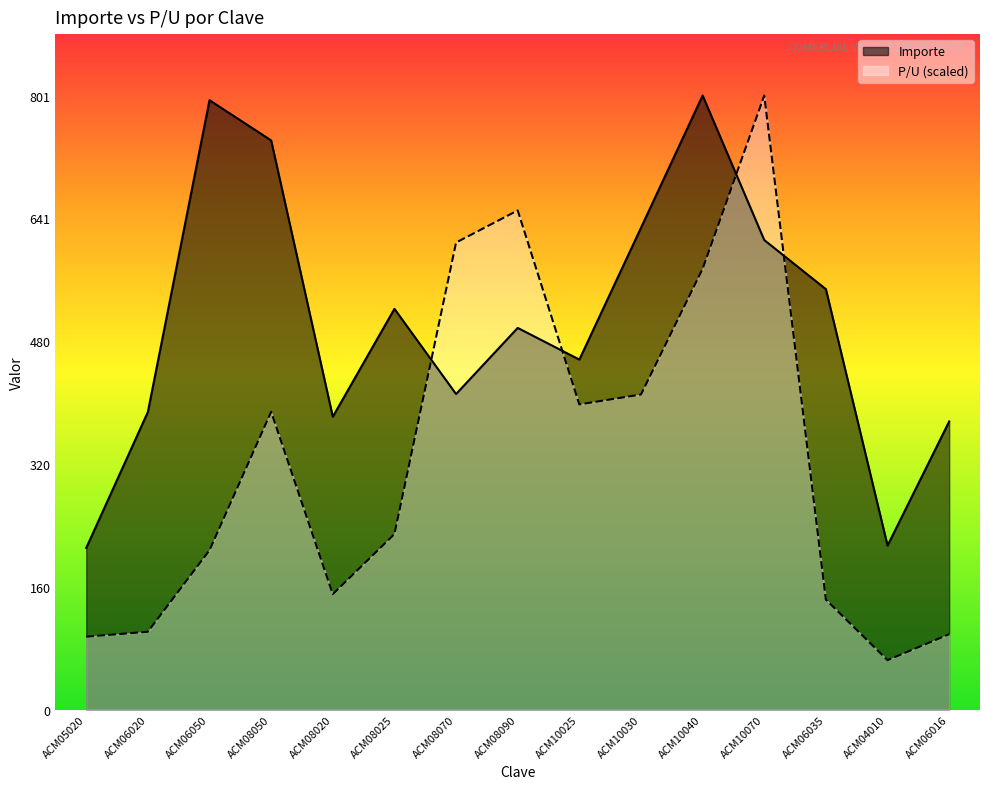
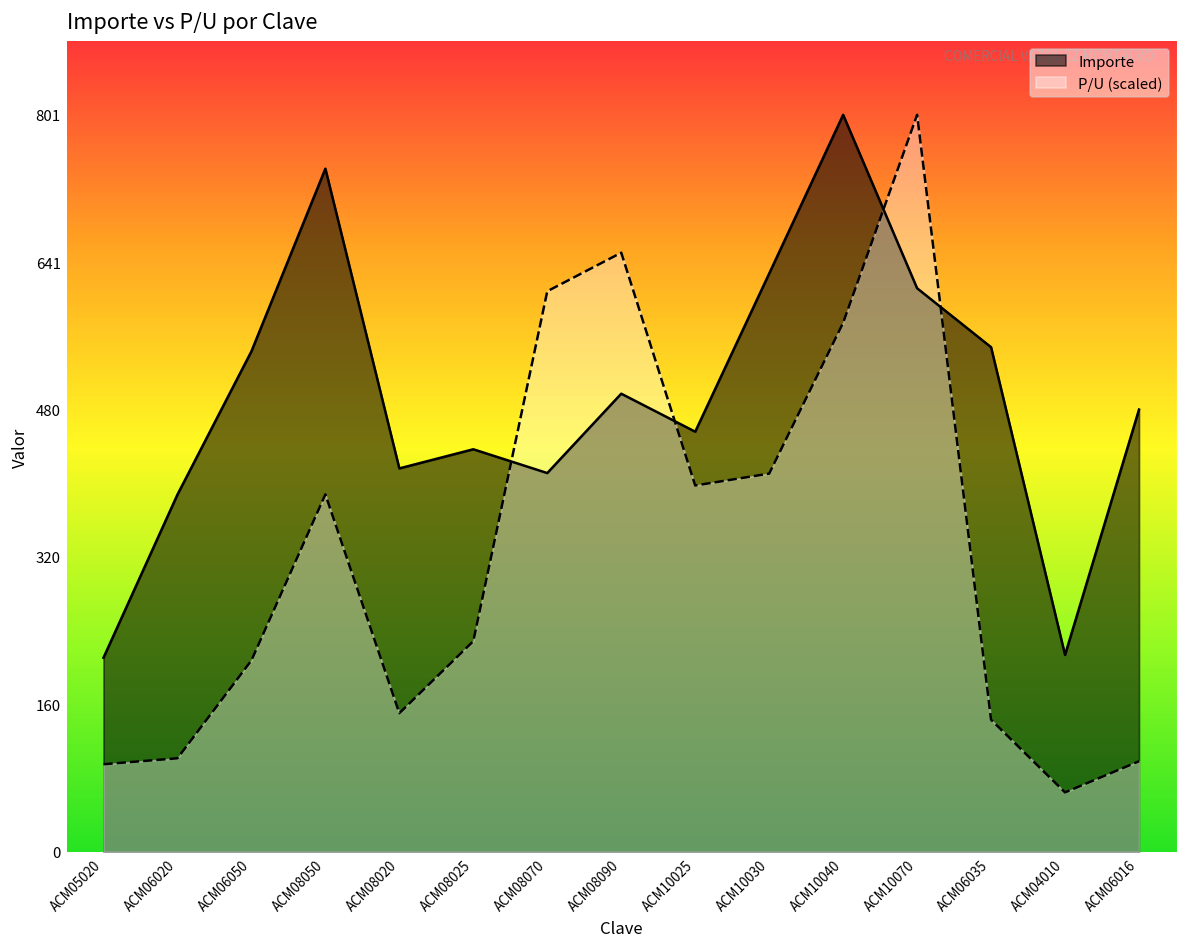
  {
    "Importe": {
      "ACM05020": 210,
      "ACM06020": 390,
-     "ACM06050": 790,
+     "ACM06050": 540,
      "ACM08050": 740,
-     "ACM08020": 380,
-     "ACM08025": 520,
+     "ACM08020": 420,
+     "ACM08025": 440,
      "ACM08070": 410,
      "ACM08090": 500,
      "ACM10025": 460,
      "ACM10030": 630,
      "ACM10040": 800,
      "ACM10070": 610,
      "ACM06035": 550,
      "ACM04010": 210,
-     "ACM06016": 380
+     "ACM06016": 480
    },
    "P/U (scaled)": {
      "ACM05020": 100,
      "ACM06020": 100,
      "ACM06050": 210,
      "ACM08050": 390,
      "ACM08020": 150,
      "ACM08025": 230,
      "ACM08070": 610,
      "ACM08090": 650,
      "ACM10025": 400,
      "ACM10030": 410,
      "ACM10040": 570,
      "ACM10070": 800,
      "ACM06035": 140,
      "ACM04010": 60,
      "ACM06016": 100
    }
  }
